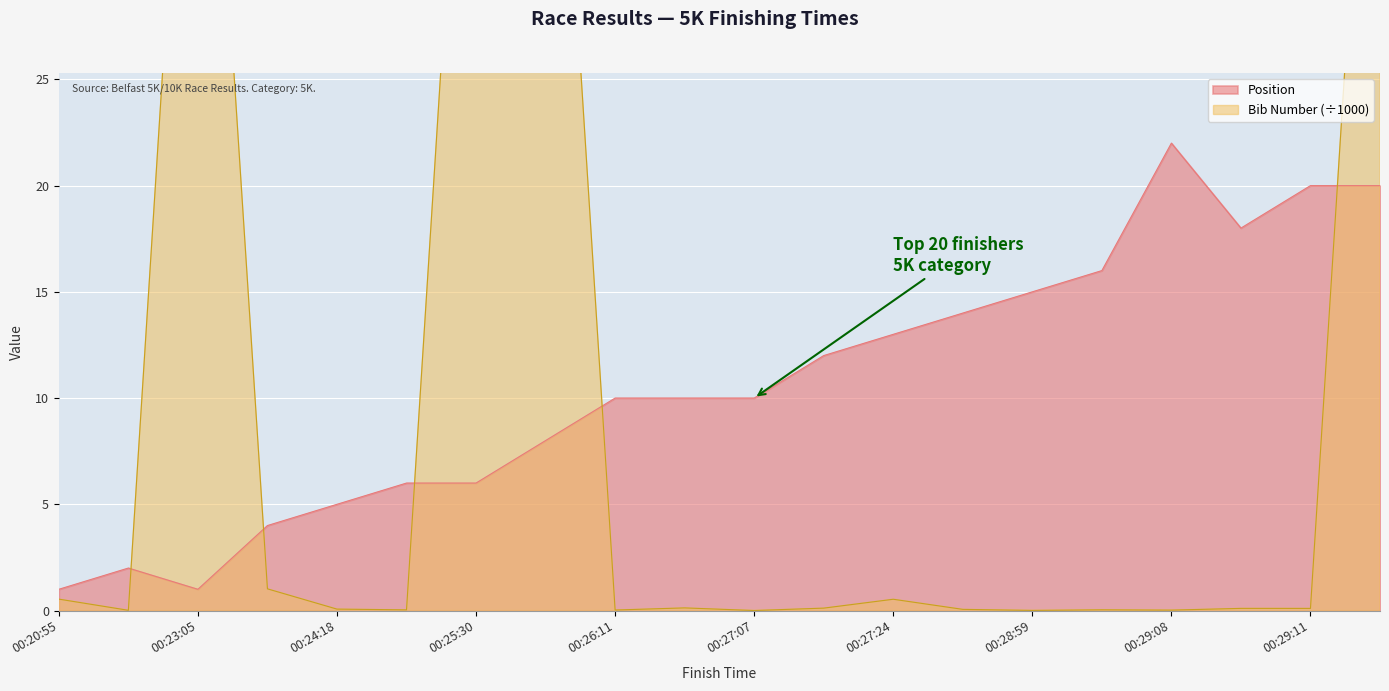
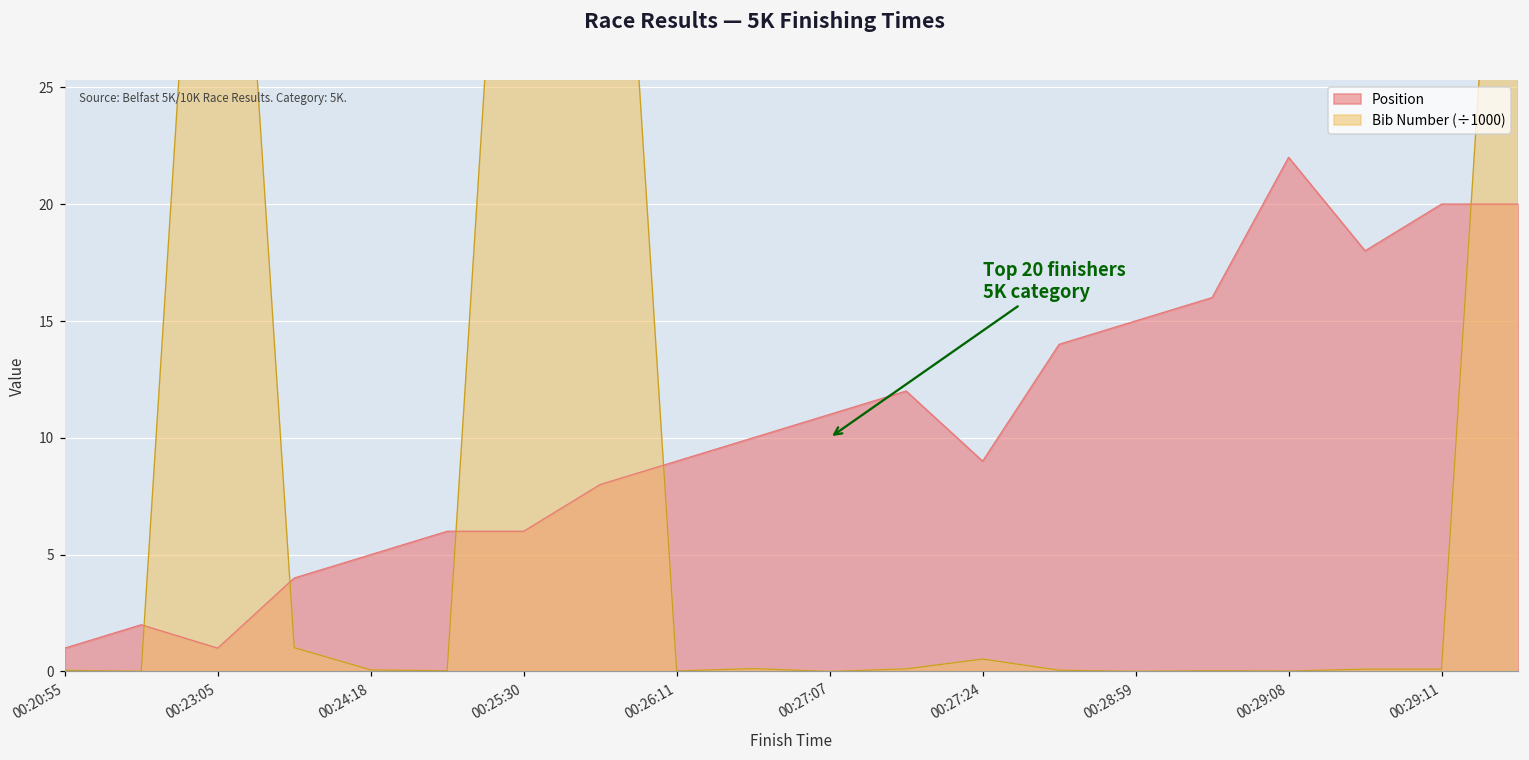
  {
    "Position": {
      "00:20:55": 1,
      "00:23:05": 1,
      "00:24:18": 5,
      "00:25:30": 6,
-     "00:26:11": 10,
-     "00:27:07": 10,
-     "00:27:24": 13,
+     "00:26:11": 9,
+     "00:27:07": 11,
+     "00:27:24": 9,
      "00:28:59": 15,
      "00:29:08": 22,
      "00:29:11": 20
    },
    "Bib Number (÷1000)": {
-     "00:20:55": 0.5,
+     "00:20:55": 0.0,
      "00:24:18": 0.1,
      "00:26:11": 0.0,
      "00:27:07": 0.0,
      "00:27:24": 0.5,
      "00:28:59": 0.0,
      "00:29:08": 0.0,
      "00:29:11": 0.1
    }
  }
